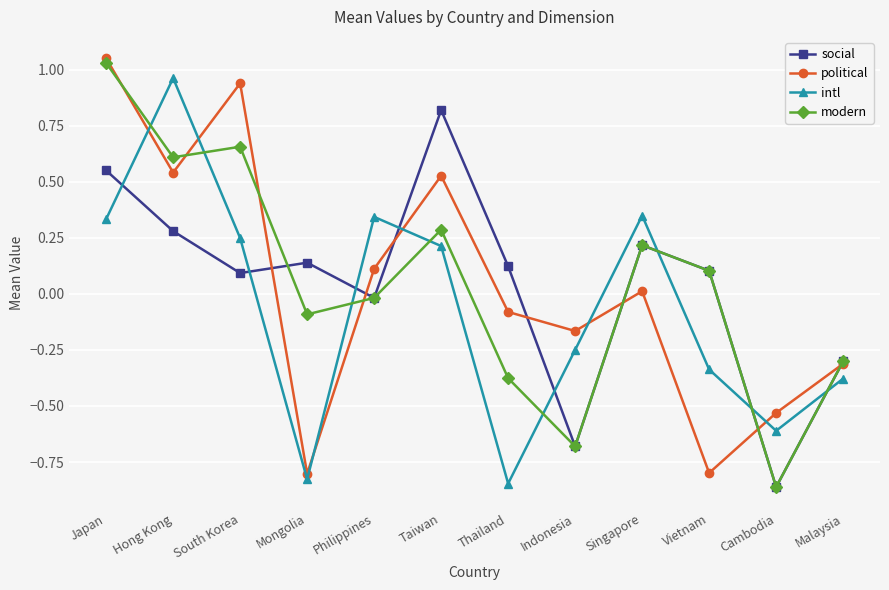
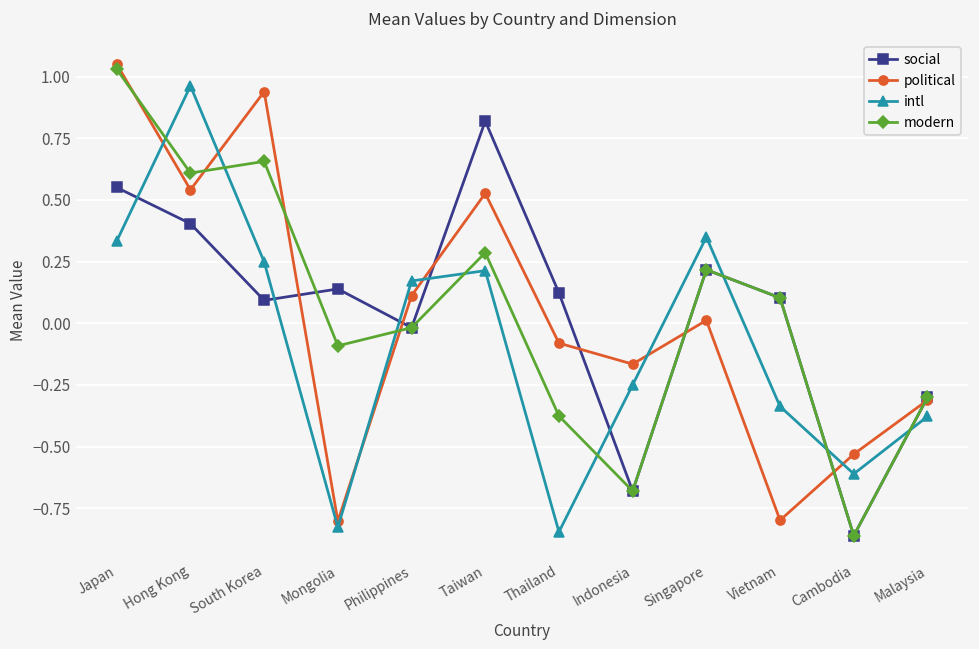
  {
    "social": {
      "Japan": 0.55,
-     "Hong Kong": 0.28,
+     "Hong Kong": 0.40,
      "South Korea": 0.09,
      "Mongolia": 0.14,
      "Taiwan": 0.82,
      "Thailand": 0.12
    },
    "political": {
      "Japan": 1.05,
      "Hong Kong": 0.54,
      "South Korea": 0.94,
      "Mongolia": -0.80,
      "Philippines": 0.11,
      "Taiwan": 0.53,
      "Thailand": -0.08,
      "Indonesia": -0.17,
      "Singapore": 0.01,
      "Vietnam": -0.80,
      "Cambodia": -0.53
    },
    "intl": {
      "Japan": 0.33,
      "Hong Kong": 0.96,
      "South Korea": 0.25,
      "Mongolia": -0.83,
-     "Philippines": 0.34,
+     "Philippines": 0.17,
      "Taiwan": 0.21,
      "Thailand": -0.85,
      "Indonesia": -0.25,
      "Singapore": 0.35,
      "Vietnam": -0.34,
      "Cambodia": -0.61,
      "Malaysia": -0.38
    },
    "modern": {
      "Japan": 1.03,
      "Hong Kong": 0.61,
      "South Korea": 0.66,
      "Mongolia": -0.09,
      "Taiwan": 0.29,
      "Thailand": -0.38
    }
  }
